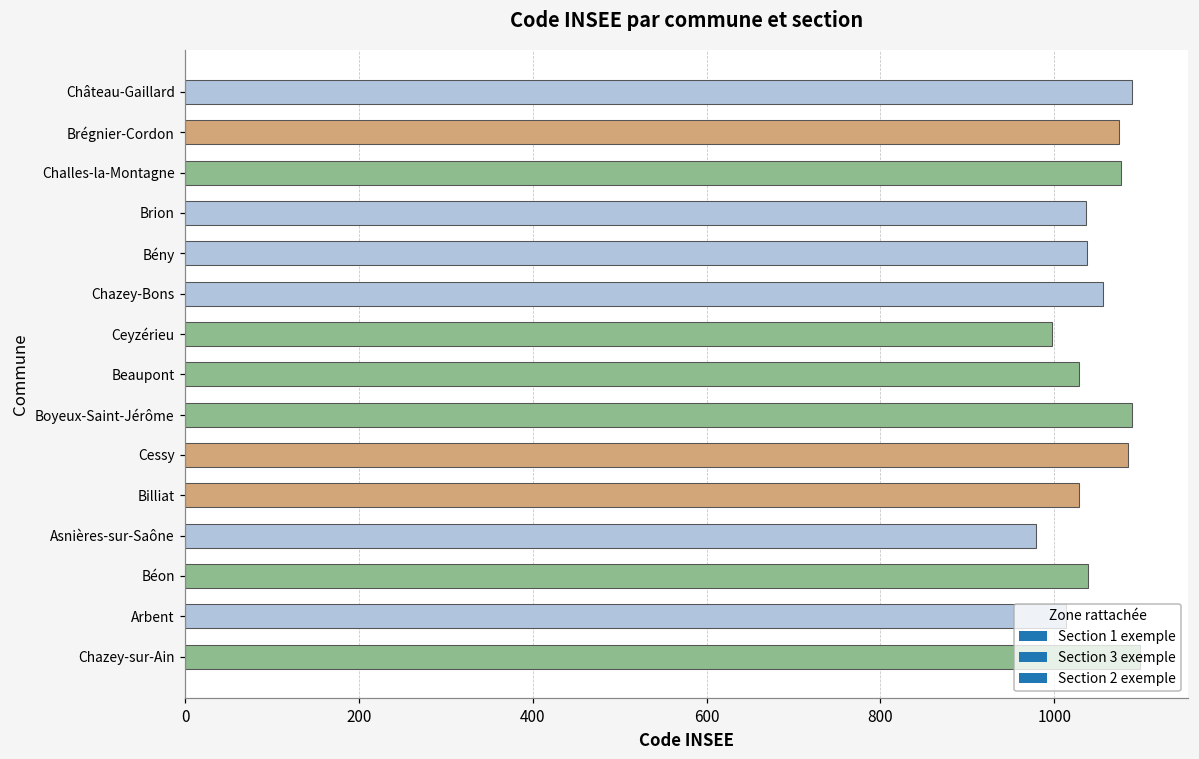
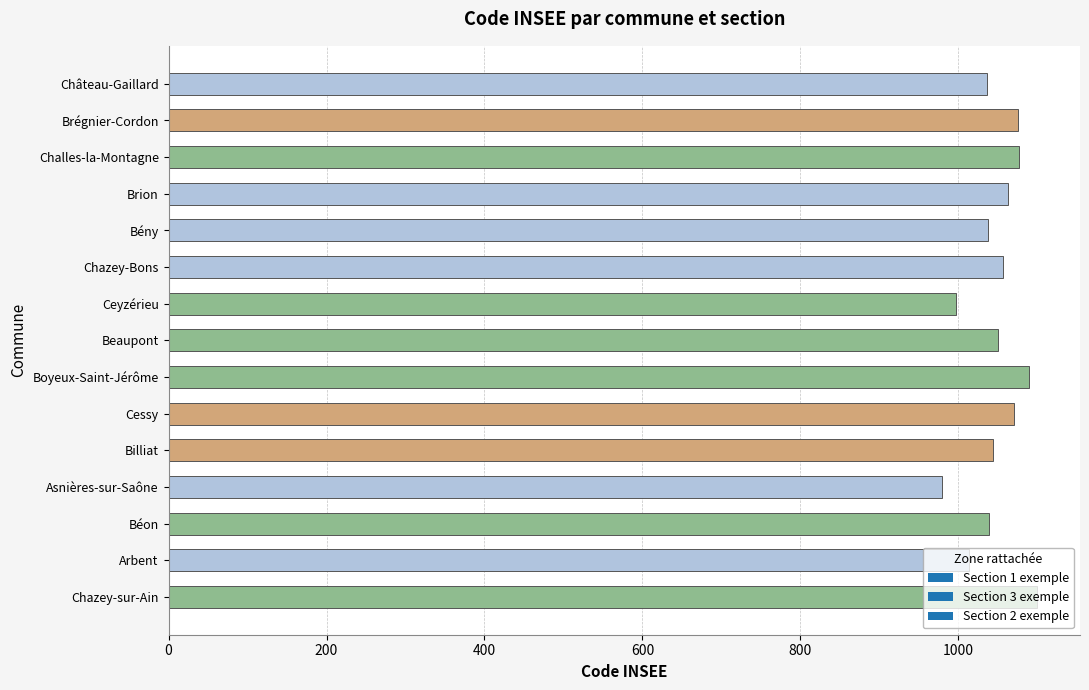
  {
-   "Château-Gaillard": 1090,
+   "Château-Gaillard": 1040,
    "Brégnier-Cordon": 1080,
    "Challes-la-Montagne": 1080,
-   "Brion": 1040,
+   "Brion": 1060,
    "Bény": 1040,
    "Chazey-Bons": 1060,
    "Ceyzérieu": 1000,
-   "Beaupont": 1030,
+   "Beaupont": 1050,
    "Boyeux-Saint-Jérôme": 1090,
-   "Cessy": 1090,
-   "Billiat": 1030,
+   "Cessy": 1070,
+   "Billiat": 1040,
    "Asnières-sur-Saône": 980,
    "Béon": 1040
  }
